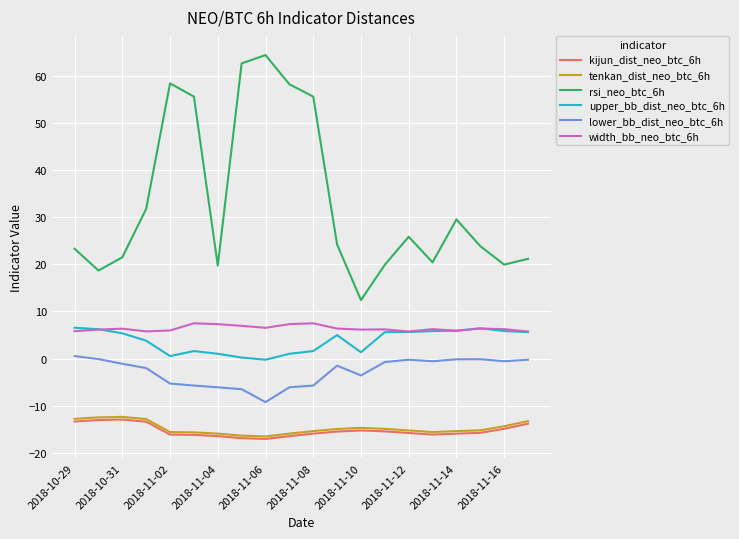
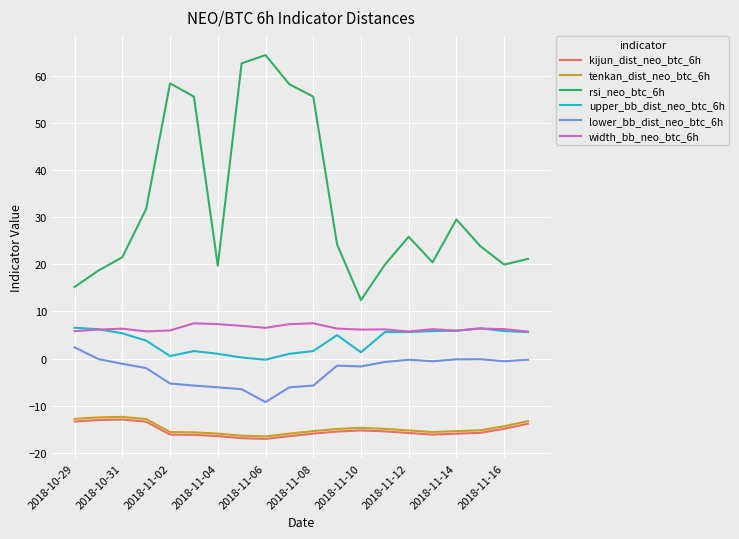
  {
    "kijun_dist_neo_btc_6h": {
      "2018-10-29": -13,
      "2018-10-31": -13,
      "2018-11-02": -16,
      "2018-11-10": -15,
      "2018-11-12": -16,
      "2018-11-16": -15
    },
    "tenkan_dist_neo_btc_6h": {
      "2018-10-29": -13,
      "2018-10-31": -12,
      "2018-11-02": -16,
      "2018-11-10": -15,
      "2018-11-12": -15,
      "2018-11-16": -14
    },
    "rsi_neo_btc_6h": {
-     "2018-10-29": 23,
+     "2018-10-29": 15,
      "2018-10-31": 21,
      "2018-11-02": 58,
      "2018-11-04": 20,
      "2018-11-06": 64,
      "2018-11-08": 56,
      "2018-11-10": 12,
      "2018-11-12": 26,
      "2018-11-14": 30,
      "2018-11-16": 20
    },
    "upper_bb_dist_neo_btc_6h": {
      "2018-10-29": 7,
      "2018-10-31": 5,
      "2018-11-02": 1,
      "2018-11-04": 1,
      "2018-11-06": 0,
      "2018-11-08": 2,
      "2018-11-10": 1
    },
    "lower_bb_dist_neo_btc_6h": {
-     "2018-10-29": 1,
+     "2018-10-29": 2,
      "2018-10-31": -1,
      "2018-11-02": -5,
      "2018-11-04": -6,
      "2018-11-06": -9,
      "2018-11-08": -6,
-     "2018-11-10": -4,
+     "2018-11-10": -2,
      "2018-11-12": 0,
      "2018-11-14": 0,
      "2018-11-16": -1
    },
    "width_bb_neo_btc_6h": {
      "2018-10-29": 6,
      "2018-10-31": 6,
      "2018-11-02": 6,
      "2018-11-04": 7,
      "2018-11-06": 7,
      "2018-11-08": 7,
      "2018-11-10": 6
    }
  }
